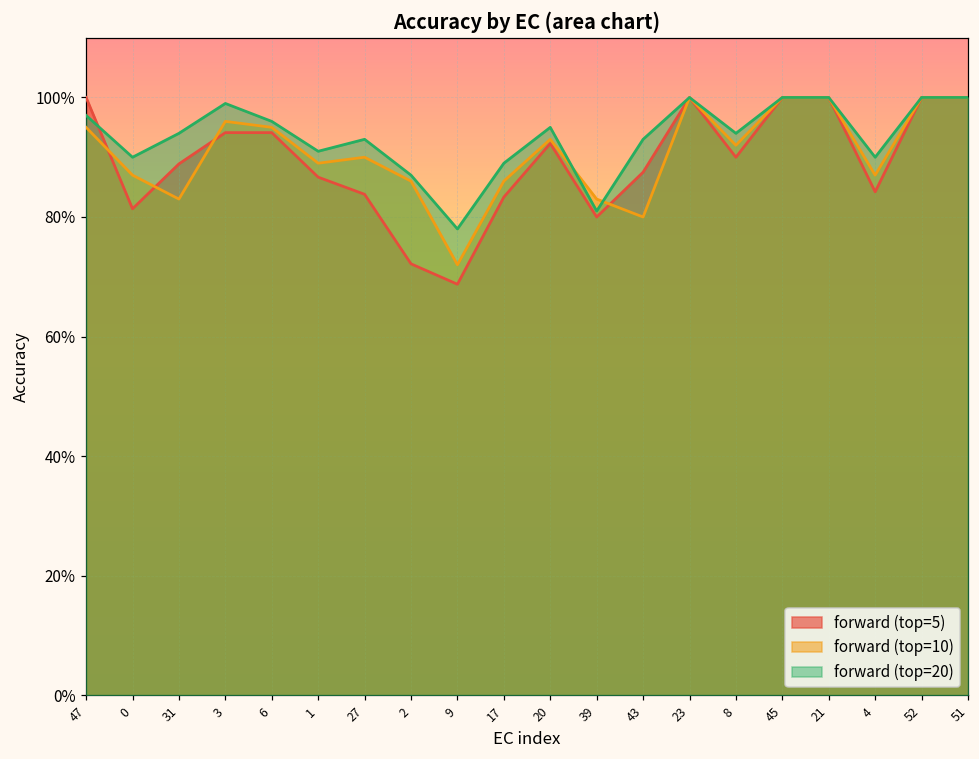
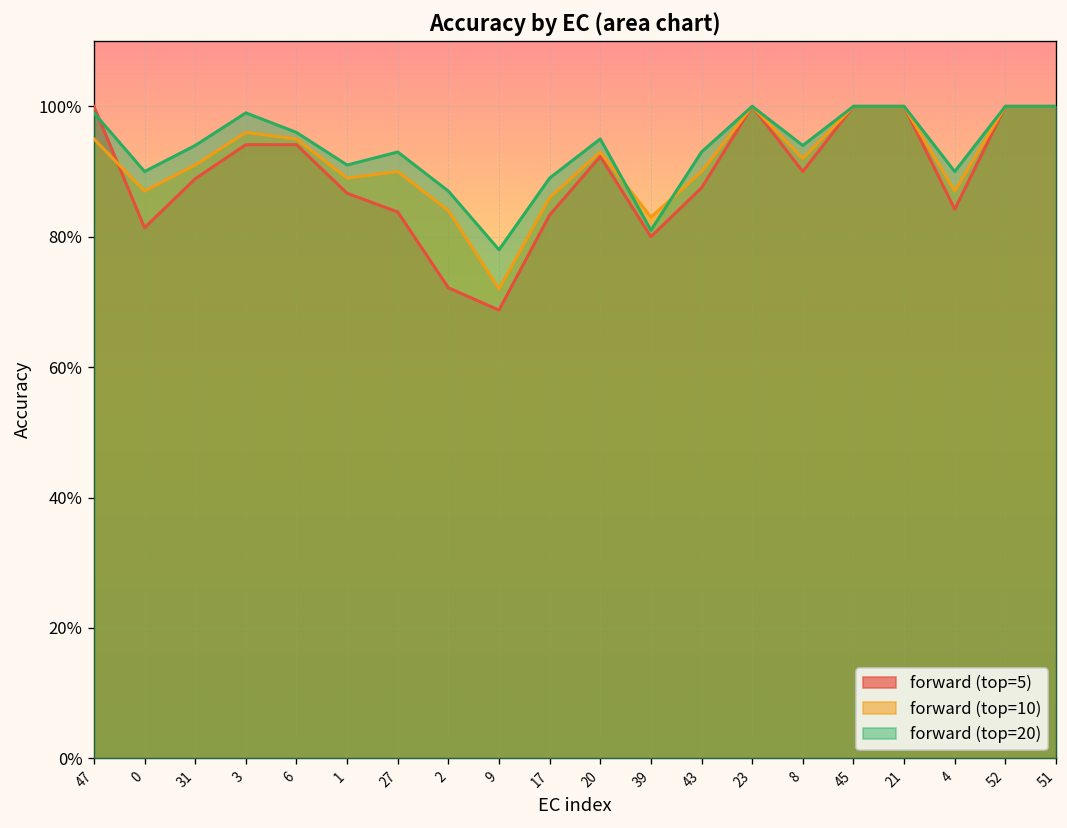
  {
    "forward (top=5)": {
      "47": "100%",
      "0": "81%",
      "31": "89%",
      "3": "94%",
      "6": "94%",
      "1": "87%",
      "27": "84%",
      "2": "72%",
      "9": "69%",
      "17": "83%",
      "20": "92%",
      "39": "80%",
      "43": "88%",
      "8": "90%",
      "4": "84%"
    },
    "forward (top=10)": {
      "47": "95%",
      "0": "87%",
-     "31": "83%",
+     "31": "91%",
      "3": "96%",
      "6": "95%",
      "1": "89%",
      "27": "90%",
-     "2": "86%",
+     "2": "84%",
      "9": "72%",
      "17": "86%",
      "20": "93%",
      "39": "83%",
-     "43": "80%",
+     "43": "90%",
      "8": "92%",
      "4": "87%"
    },
    "forward (top=20)": {
-     "47": "97%",
+     "47": "99%",
      "0": "90%",
      "31": "94%",
      "3": "99%",
      "6": "96%",
      "1": "91%",
      "27": "93%",
      "2": "87%",
      "9": "78%",
      "17": "89%",
      "20": "95%",
      "39": "81%",
      "43": "93%",
      "8": "94%",
      "4": "90%"
    }
  }
